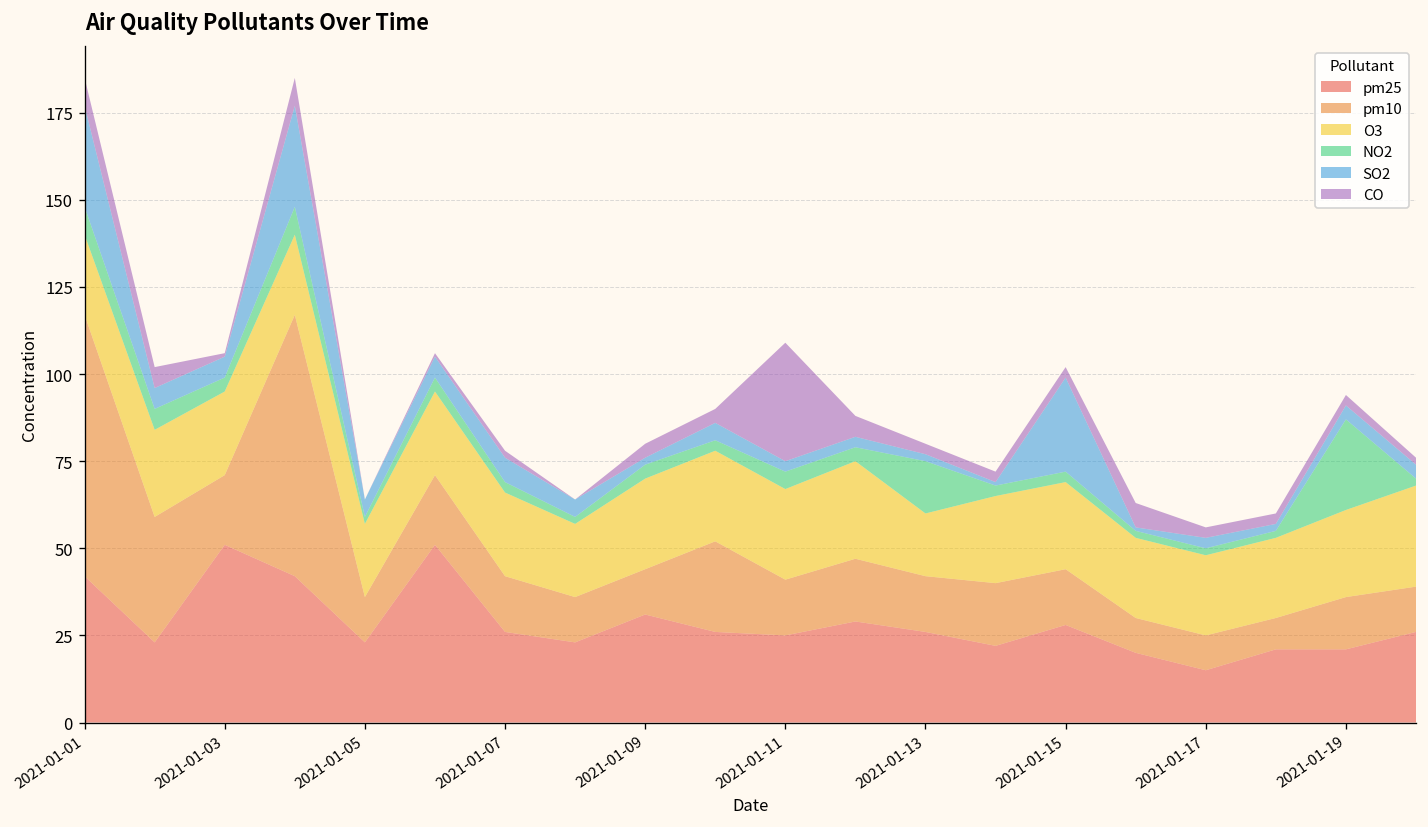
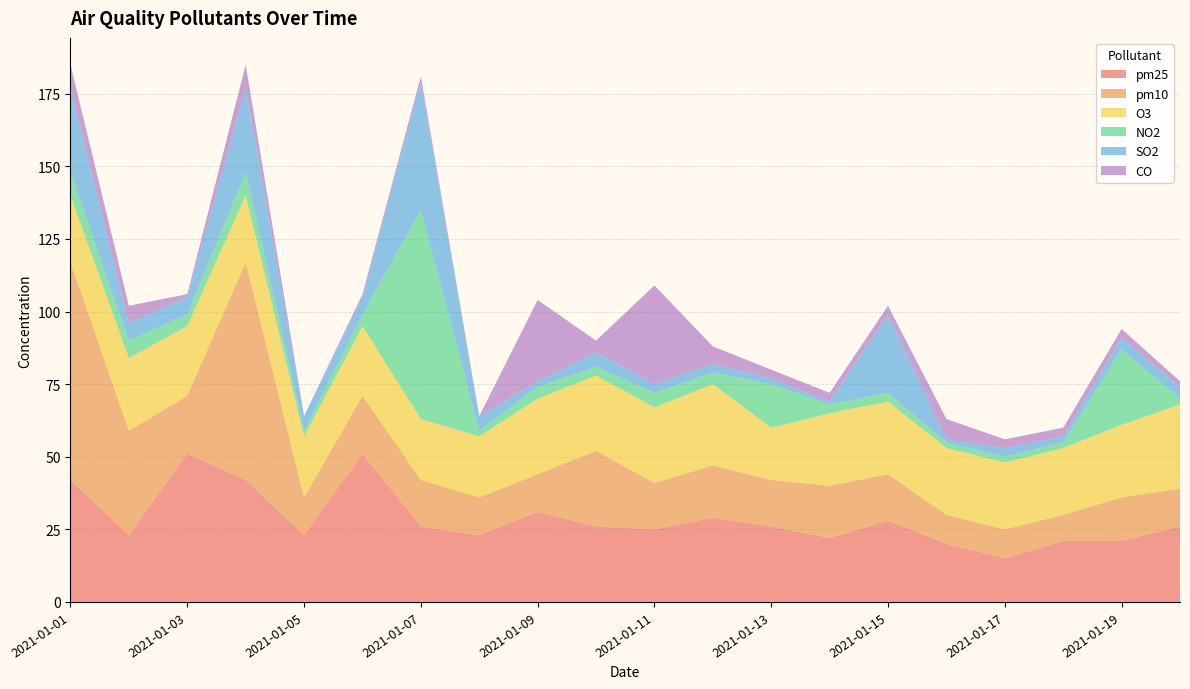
  {
    "O3": {
      "2021-01-01": 23,
      "2021-01-03": 24,
      "2021-01-05": 21,
-     "2021-01-07": 24,
+     "2021-01-07": 21,
      "2021-01-09": 26,
      "2021-01-11": 26,
      "2021-01-13": 18,
      "2021-01-15": 25,
      "2021-01-17": 23,
      "2021-01-19": 25
    },
    "NO2": {
      "2021-01-01": 8,
      "2021-01-03": 4,
      "2021-01-05": 2,
-     "2021-01-07": 3,
+     "2021-01-07": 72,
      "2021-01-09": 4,
      "2021-01-11": 5,
      "2021-01-13": 15,
      "2021-01-15": 3,
      "2021-01-17": 2,
      "2021-01-19": 26
    },
    "SO2": {
      "2021-01-01": 29,
      "2021-01-03": 6,
-     "2021-01-07": 7,
+     "2021-01-07": 44,
      "2021-01-09": 2,
      "2021-01-11": 3,
      "2021-01-13": 2,
      "2021-01-15": 27,
      "2021-01-17": 3,
      "2021-01-19": 4
    },
    "CO": {
      "2021-01-01": 8,
      "2021-01-03": 1,
      "2021-01-07": 2,
-     "2021-01-09": 4,
+     "2021-01-09": 28,
      "2021-01-11": 34,
      "2021-01-13": 3,
      "2021-01-15": 3,
      "2021-01-17": 3,
      "2021-01-19": 3
    }
  }
